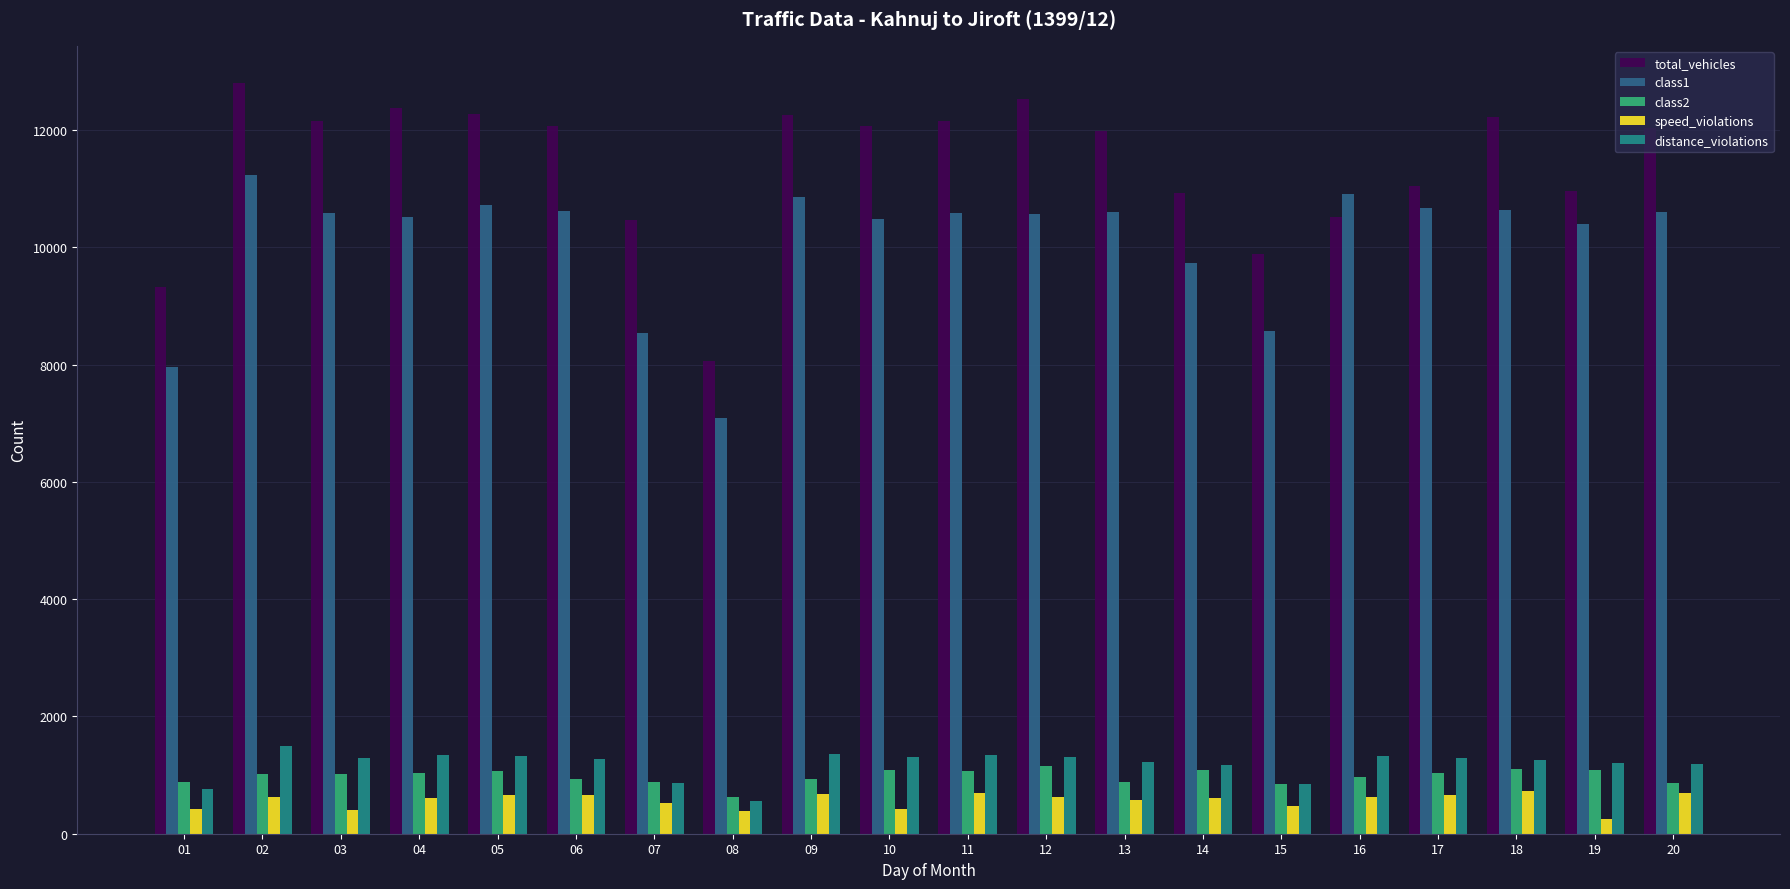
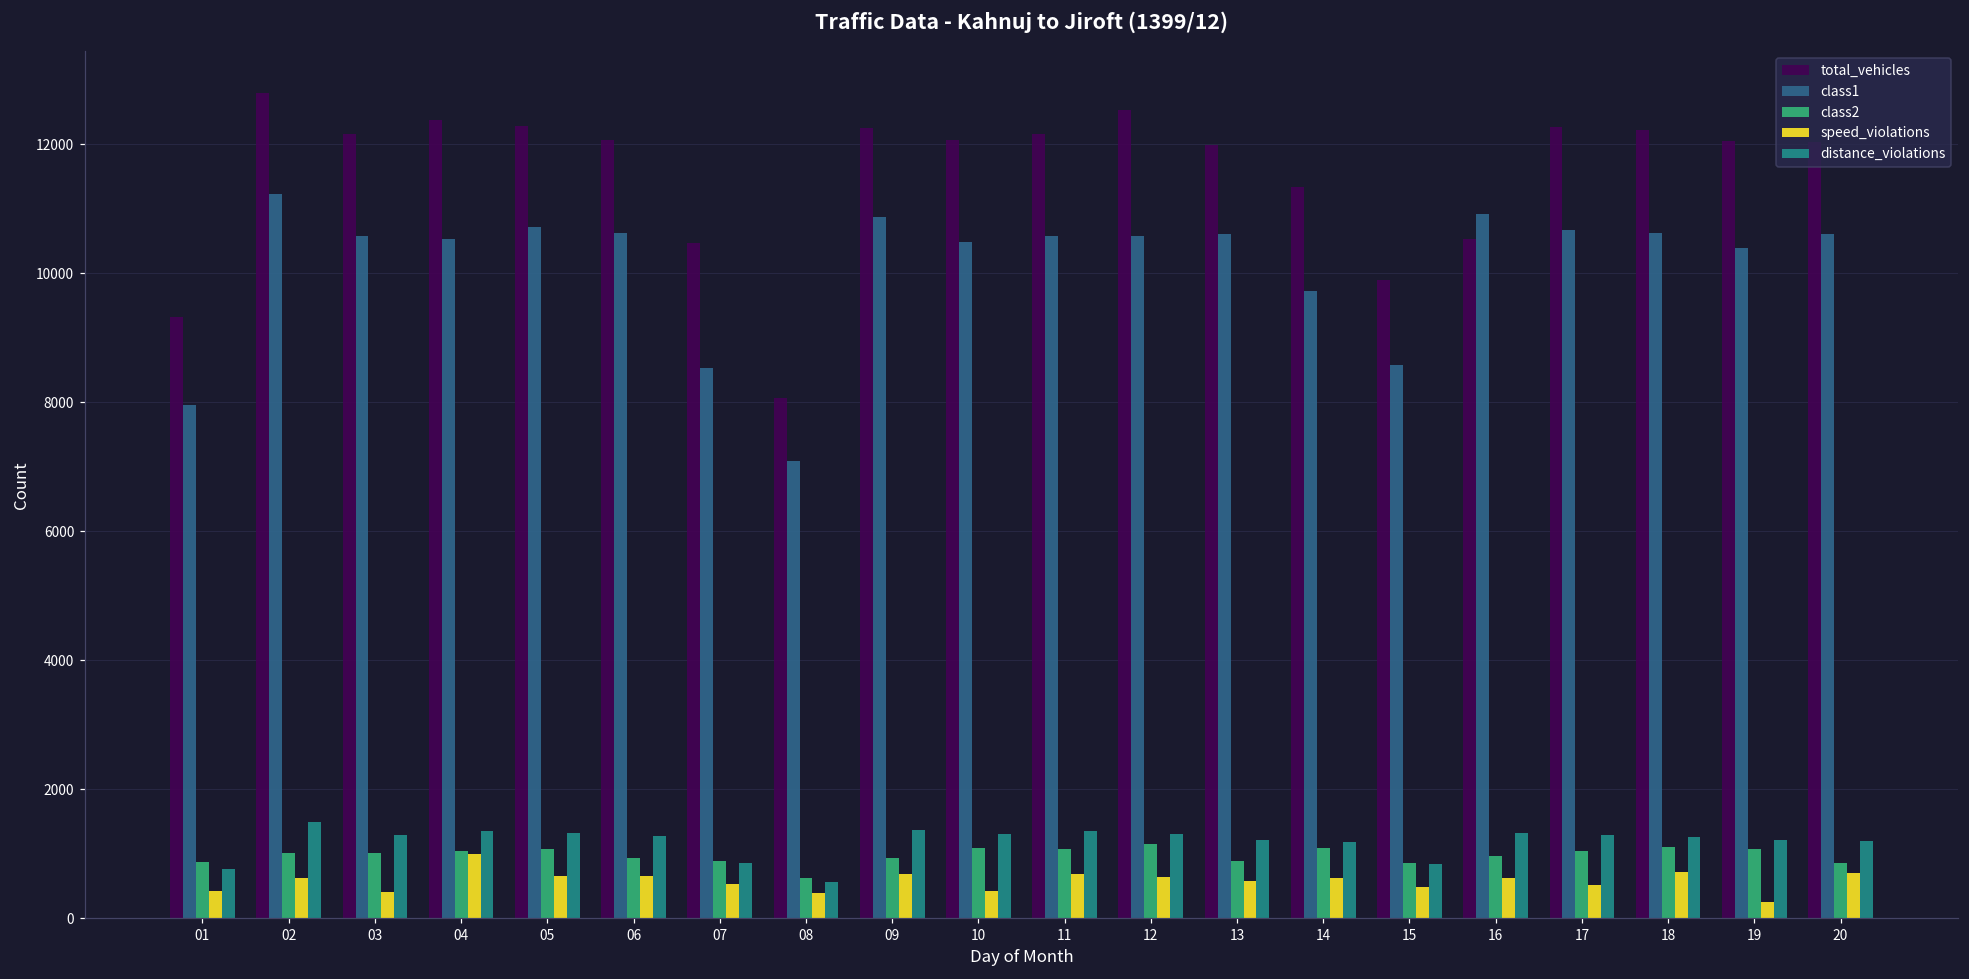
  {
    "total_vehicles": {
      "01": 9300,
      "02": 12800,
      "03": 12200,
      "04": 12400,
      "05": 12300,
      "06": 12100,
      "07": 10500,
      "08": 8100,
      "09": 12300,
      "10": 12100,
      "11": 12200,
      "12": 12500,
      "13": 12000,
-     "14": 10900,
+     "14": 11300,
      "15": 9900,
      "16": 10500,
-     "17": 11100,
+     "17": 12300,
      "18": 12200,
-     "19": 11000
+     "19": 12100
    },
    "speed_violations": {
      "01": 400,
      "02": 600,
      "03": 400,
-     "04": 600,
+     "04": 1000,
      "05": 700,
      "06": 700,
      "07": 500,
      "08": 400,
      "09": 700,
      "10": 400,
      "11": 700,
      "12": 600,
      "13": 600,
      "14": 600,
      "15": 500,
      "16": 600,
-     "17": 700,
+     "17": 500,
      "18": 700,
      "19": 300,
      "20": 700
    }
  }
